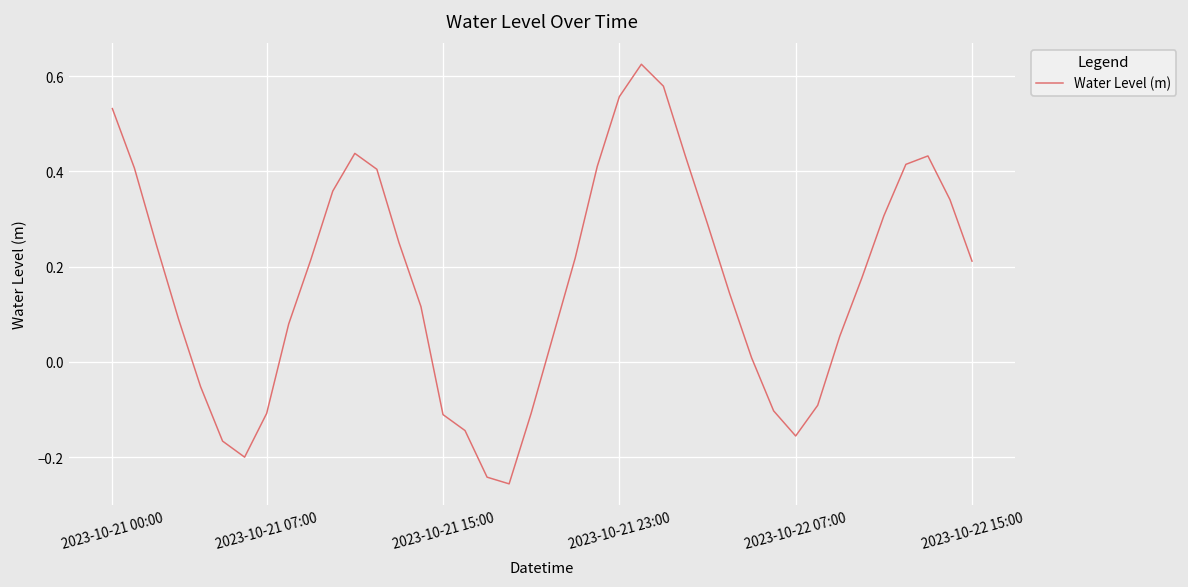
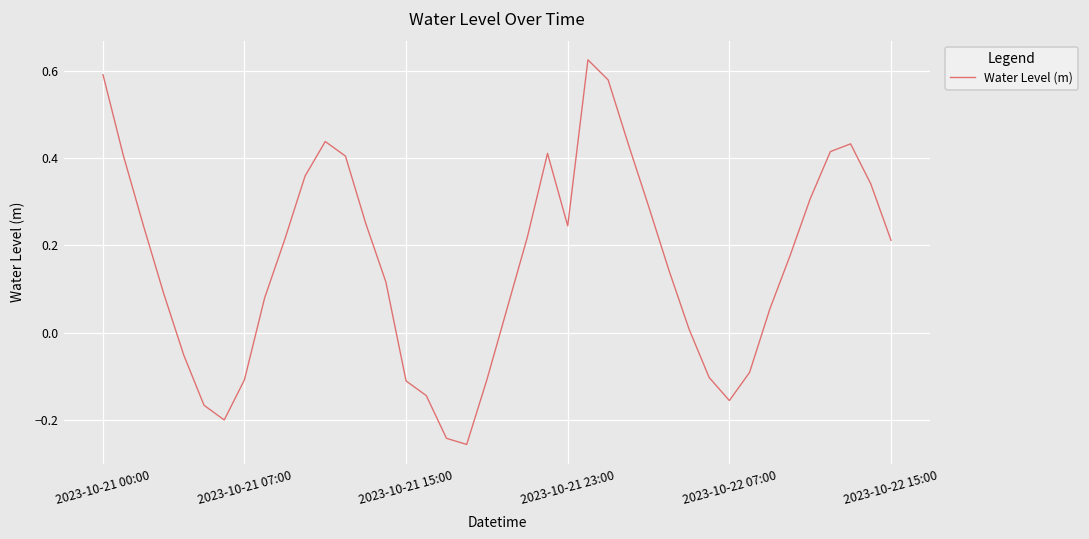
  {
-   "2023-10-21 00:00": 0.53,
+   "2023-10-21 00:00": 0.59,
    "2023-10-21 07:00": -0.11,
    "2023-10-21 15:00": -0.11,
-   "2023-10-21 23:00": 0.56,
+   "2023-10-21 23:00": 0.24,
    "2023-10-22 07:00": -0.16,
    "2023-10-22 15:00": 0.21
  }
